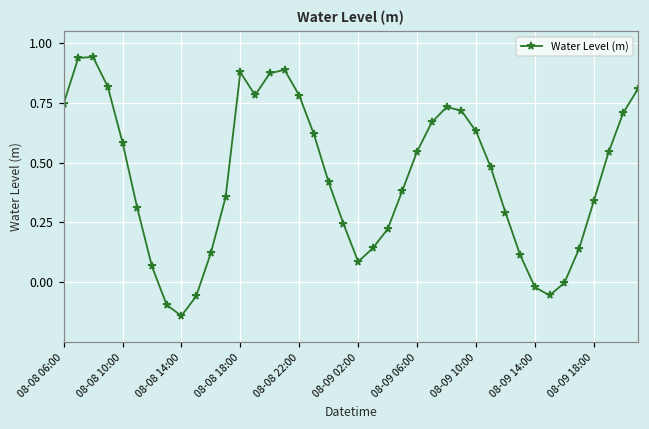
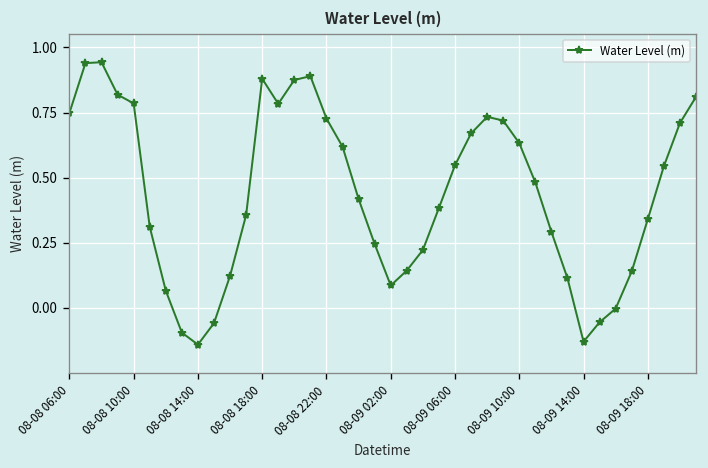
  {
    "08-08 06:00": 0.75,
-   "08-08 10:00": 0.59,
+   "08-08 10:00": 0.79,
    "08-08 14:00": -0.14,
    "08-08 18:00": 0.88,
-   "08-08 22:00": 0.78,
+   "08-08 22:00": 0.73,
    "08-09 02:00": 0.09,
    "08-09 06:00": 0.55,
    "08-09 10:00": 0.63,
-   "08-09 14:00": -0.02,
+   "08-09 14:00": -0.13,
    "08-09 18:00": 0.34
  }
